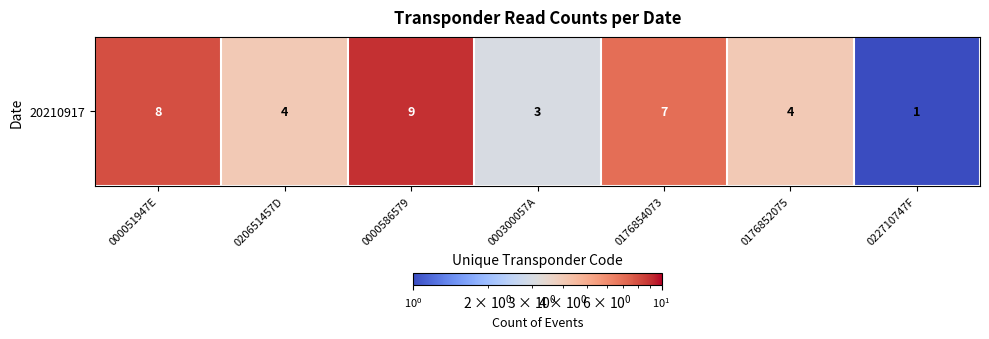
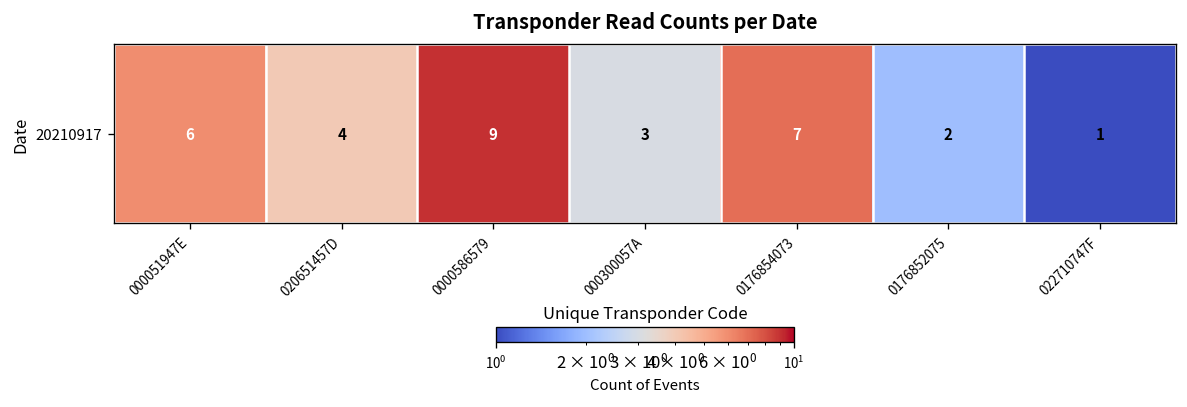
  {
    "20210917": {
-     "000051947E": 8,
+     "000051947E": 6,
      "020651457D": 4,
      "0000586579": 9,
      "000300057A": 3,
      "0176854073": 7,
-     "0176852075": 4,
+     "0176852075": 2,
      "022710747F": 1
    }
  }
